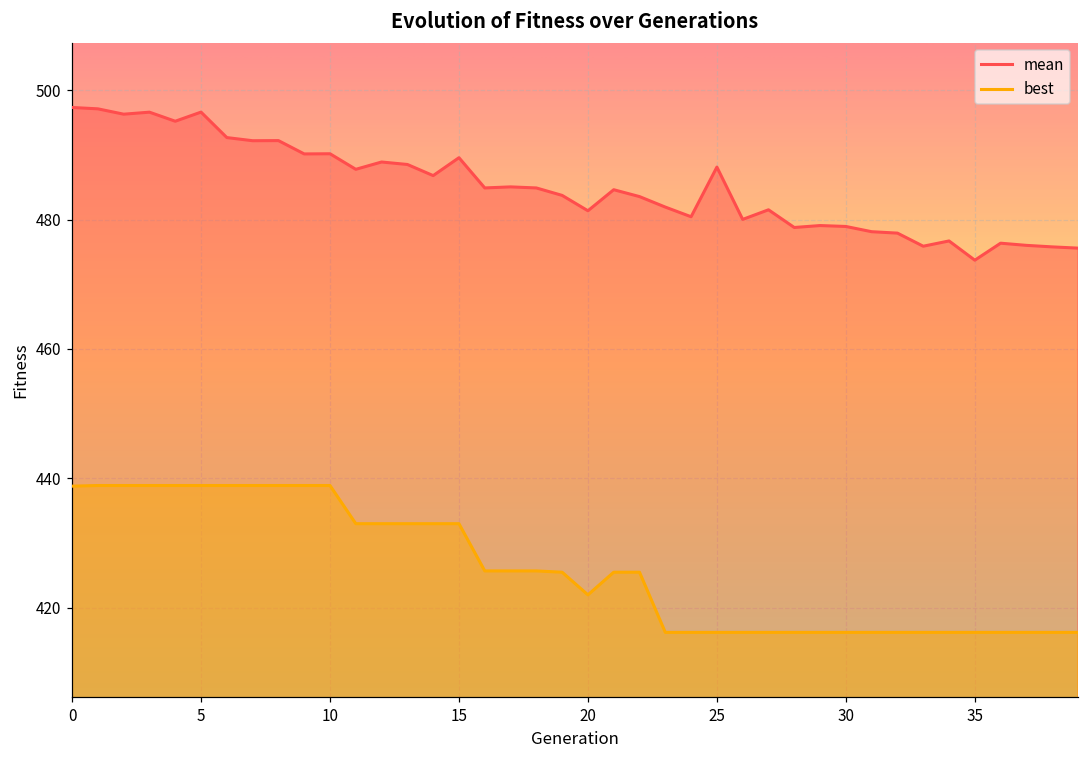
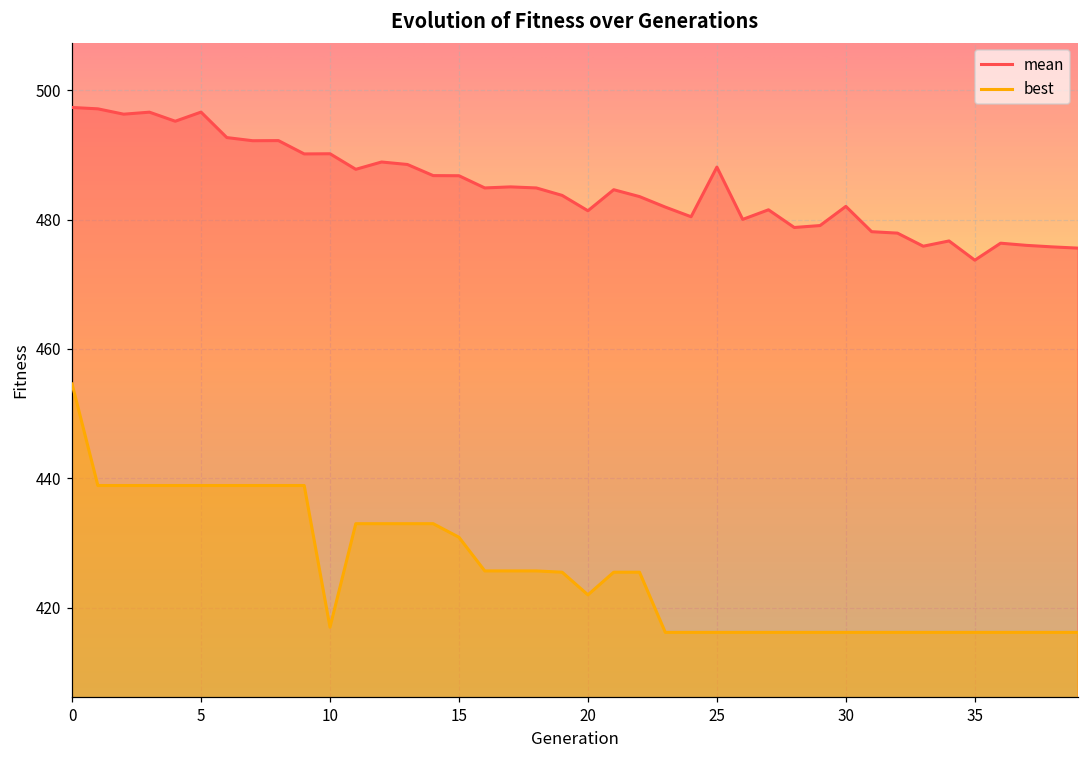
  {
    "mean": {
      "0": 497,
      "5": 497,
      "10": 490,
-     "15": 490,
+     "15": 487,
      "20": 481,
      "25": 488,
-     "30": 479,
+     "30": 482,
      "35": 474
    },
    "best": {
-     "0": 439,
+     "0": 455,
      "5": 439,
-     "10": 439,
-     "15": 433,
+     "10": 417,
+     "15": 431,
      "20": 422,
      "25": 416,
      "30": 416,
      "35": 416
    }
  }
